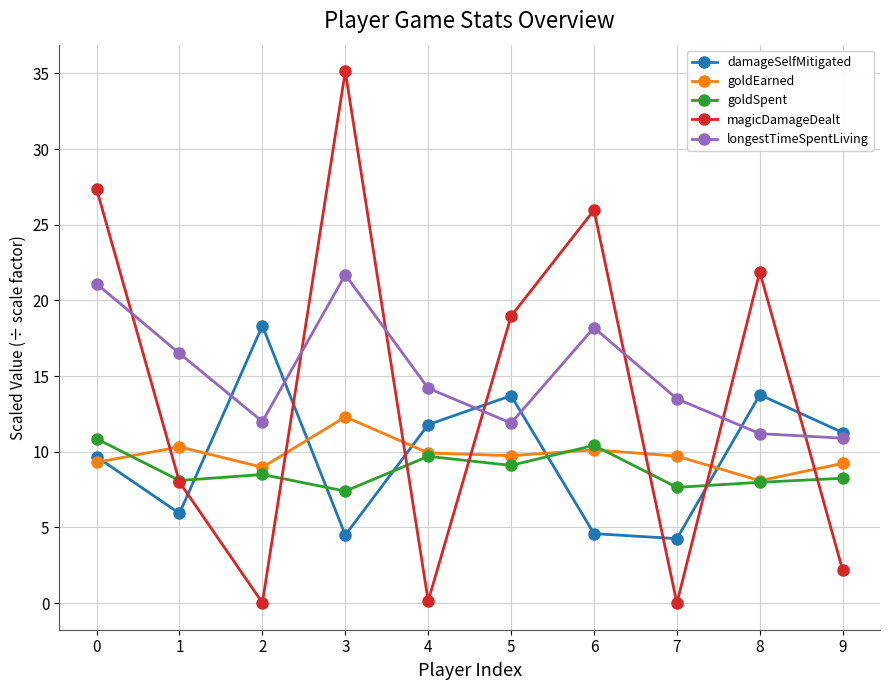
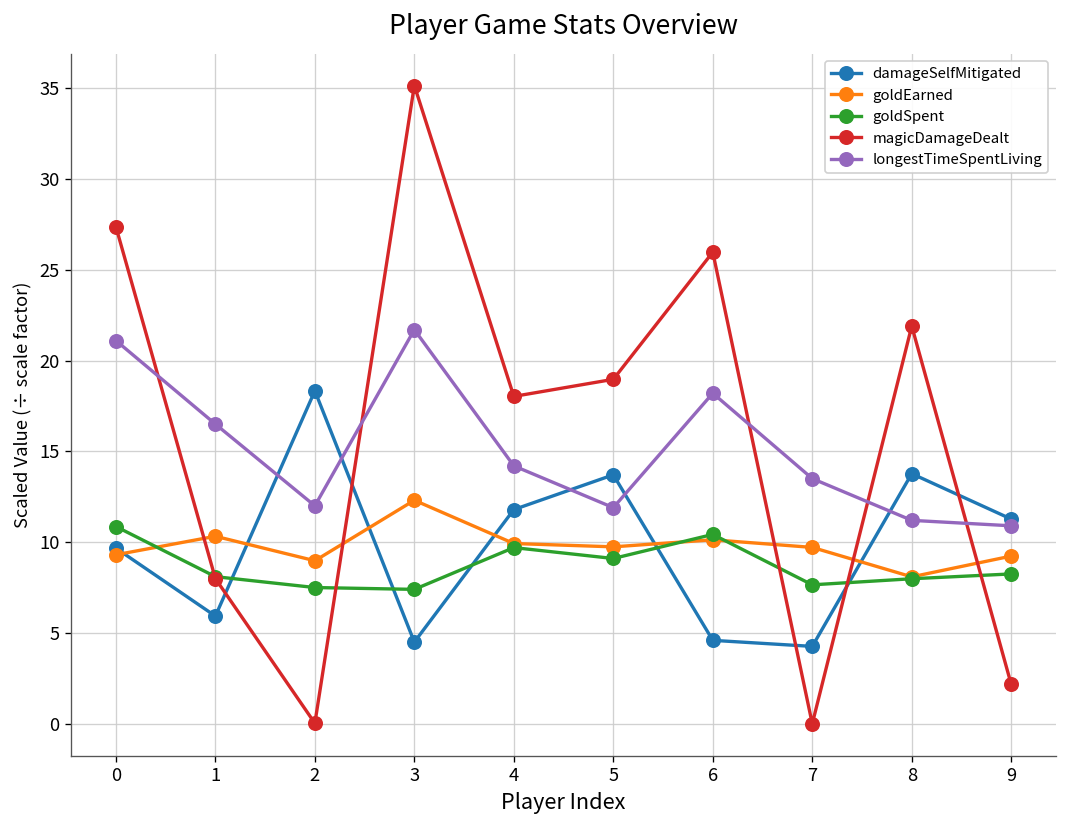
  {
    "damageSelfMitigated": {
      "0": 9.7,
      "1": 5.9,
      "2": 18.3,
      "3": 4.5,
      "4": 11.8,
      "5": 13.7,
      "6": 4.6,
      "7": 4.3,
      "8": 13.8,
      "9": 11.3
    },
    "goldEarned": {
      "0": 9.3,
      "1": 10.3,
      "2": 9.0,
      "3": 12.3,
      "4": 9.9,
      "5": 9.7,
      "6": 10.1,
      "7": 9.7,
      "9": 9.2
    },
    "goldSpent": {
      "0": 10.9,
-     "2": 8.5,
+     "2": 7.5,
      "3": 7.4,
      "4": 9.7,
      "5": 9.1,
      "6": 10.4,
      "7": 7.7,
      "9": 8.3
    },
    "magicDamageDealt": {
      "0": 27.4,
      "2": 0.0,
      "3": 35.1,
-     "4": 0.1,
+     "4": 18.0,
      "5": 19.0,
      "6": 26.0,
      "7": 0.0,
      "8": 21.9,
      "9": 2.2
    },
    "longestTimeSpentLiving": {
      "0": 21.1,
      "1": 16.5,
      "2": 12.0,
      "3": 21.7,
      "4": 14.2,
      "5": 11.9,
      "6": 18.2,
      "7": 13.5,
      "8": 11.2,
      "9": 10.9
    }
  }
